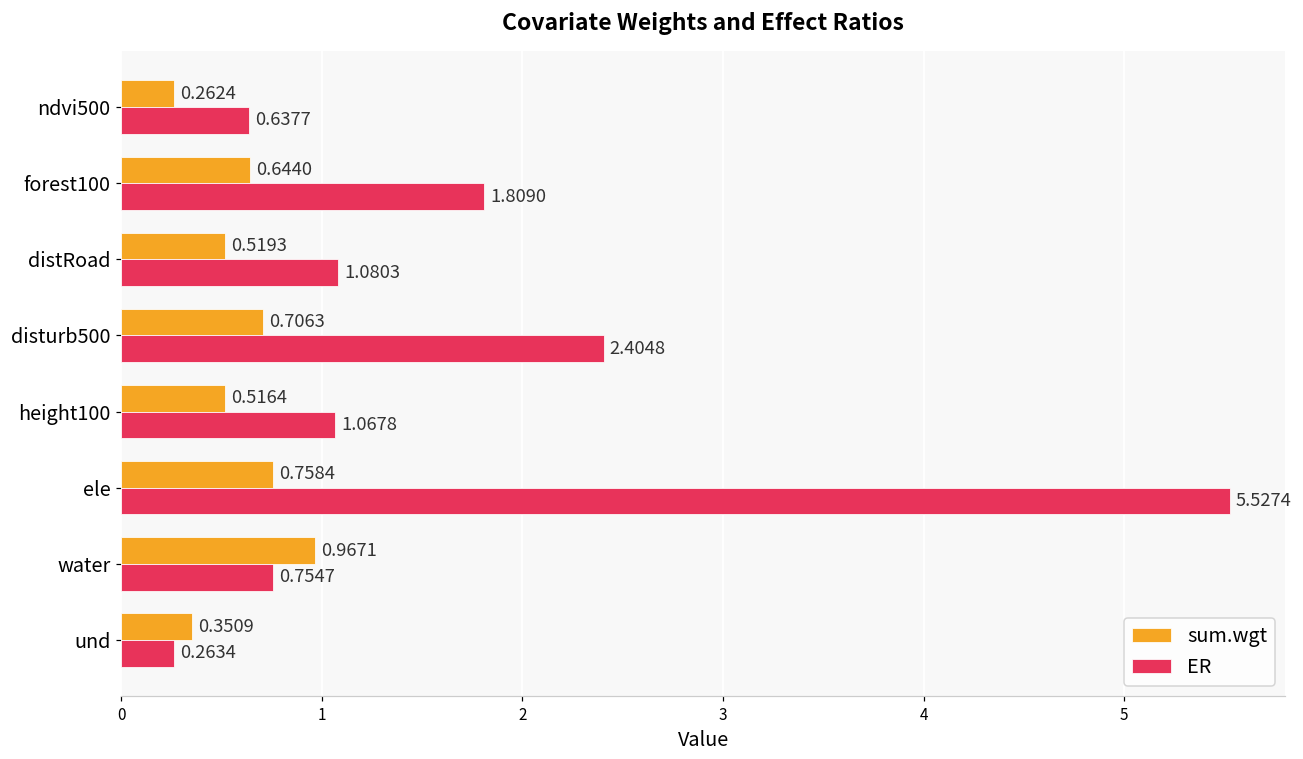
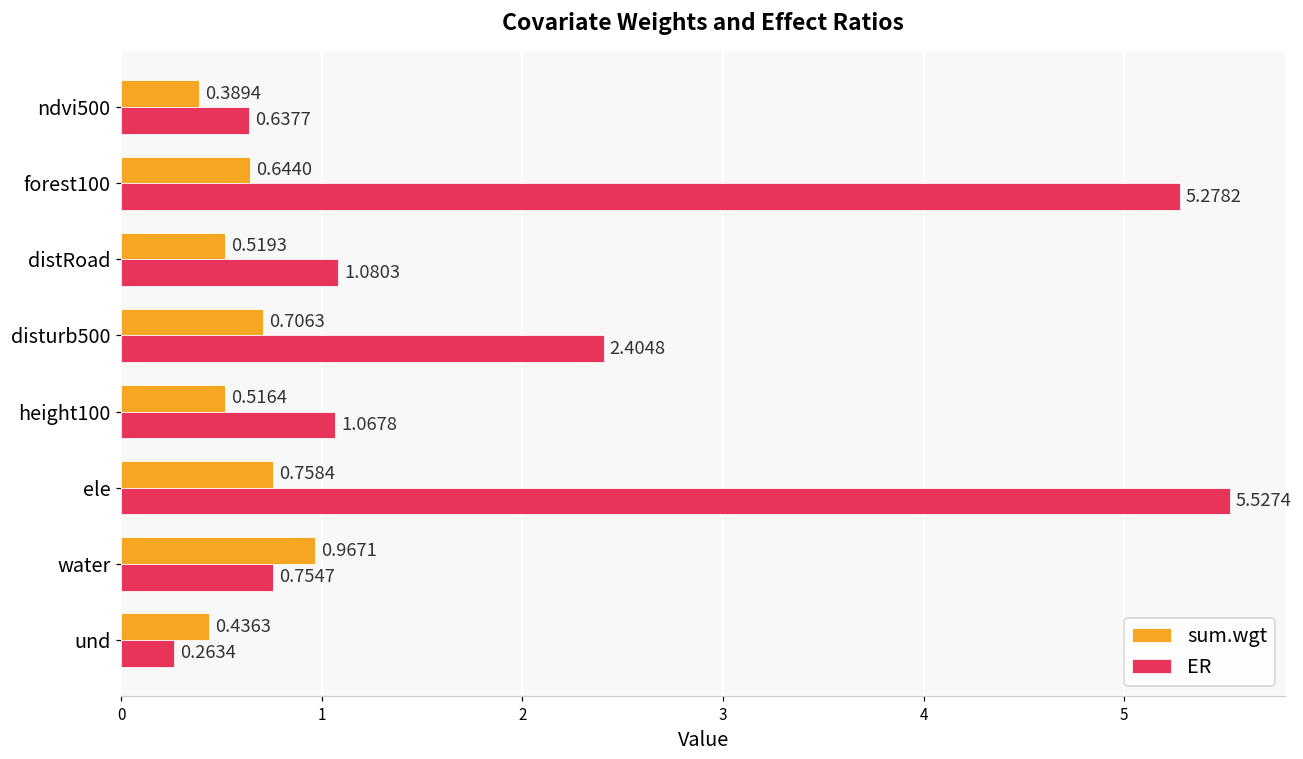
  {
    "sum.wgt": {
-     "ndvi500": 0.2624,
+     "ndvi500": 0.3894,
      "forest100": 0.6440,
      "distRoad": 0.5193,
      "disturb500": 0.7063,
      "height100": 0.5164,
      "ele": 0.7584,
      "water": 0.9671,
-     "und": 0.3509
+     "und": 0.4363
    },
    "ER": {
      "ndvi500": 0.6377,
-     "forest100": 1.8090,
+     "forest100": 5.2782,
      "distRoad": 1.0803,
      "disturb500": 2.4048,
      "height100": 1.0678,
      "ele": 5.5274,
      "water": 0.7547,
      "und": 0.2634
    }
  }
